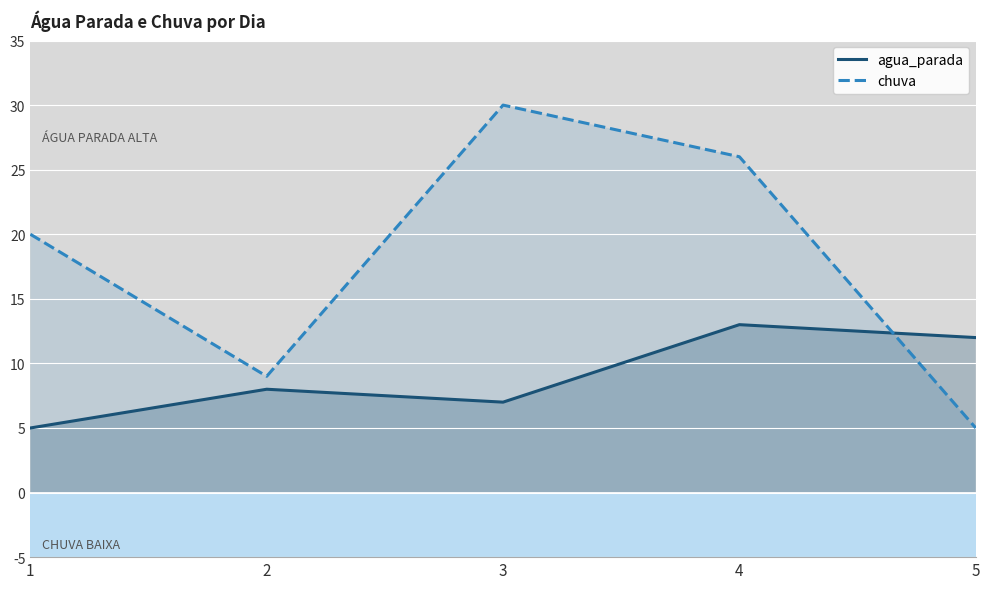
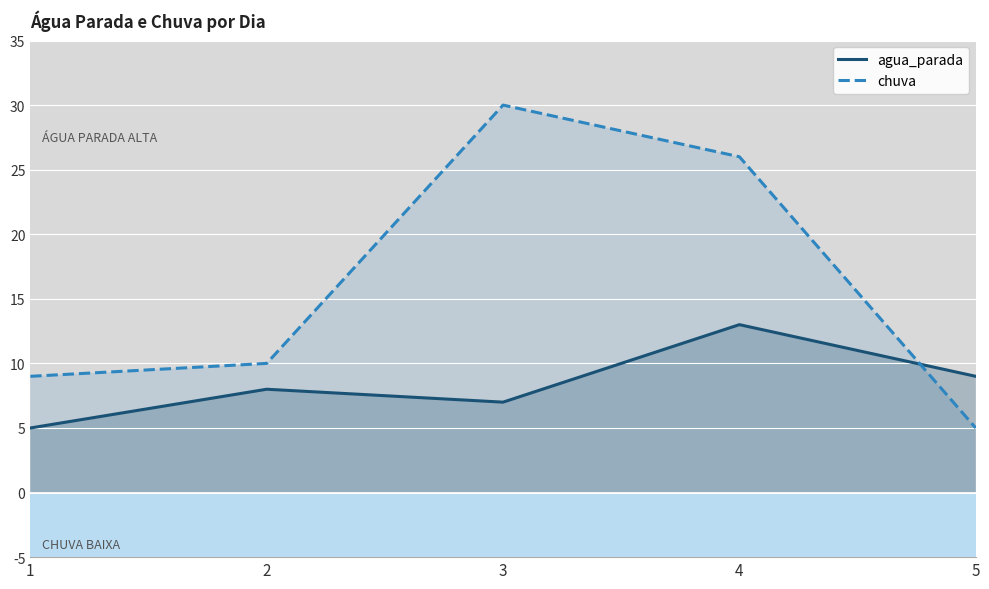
  {
    "agua_parada": {
      "1": 5,
      "2": 8,
      "3": 7,
      "4": 13,
-     "5": 12
+     "5": 9
    },
    "chuva": {
-     "1": 20,
-     "2": 9,
+     "1": 9,
+     "2": 10,
      "3": 30,
      "4": 26,
      "5": 5
    }
  }
